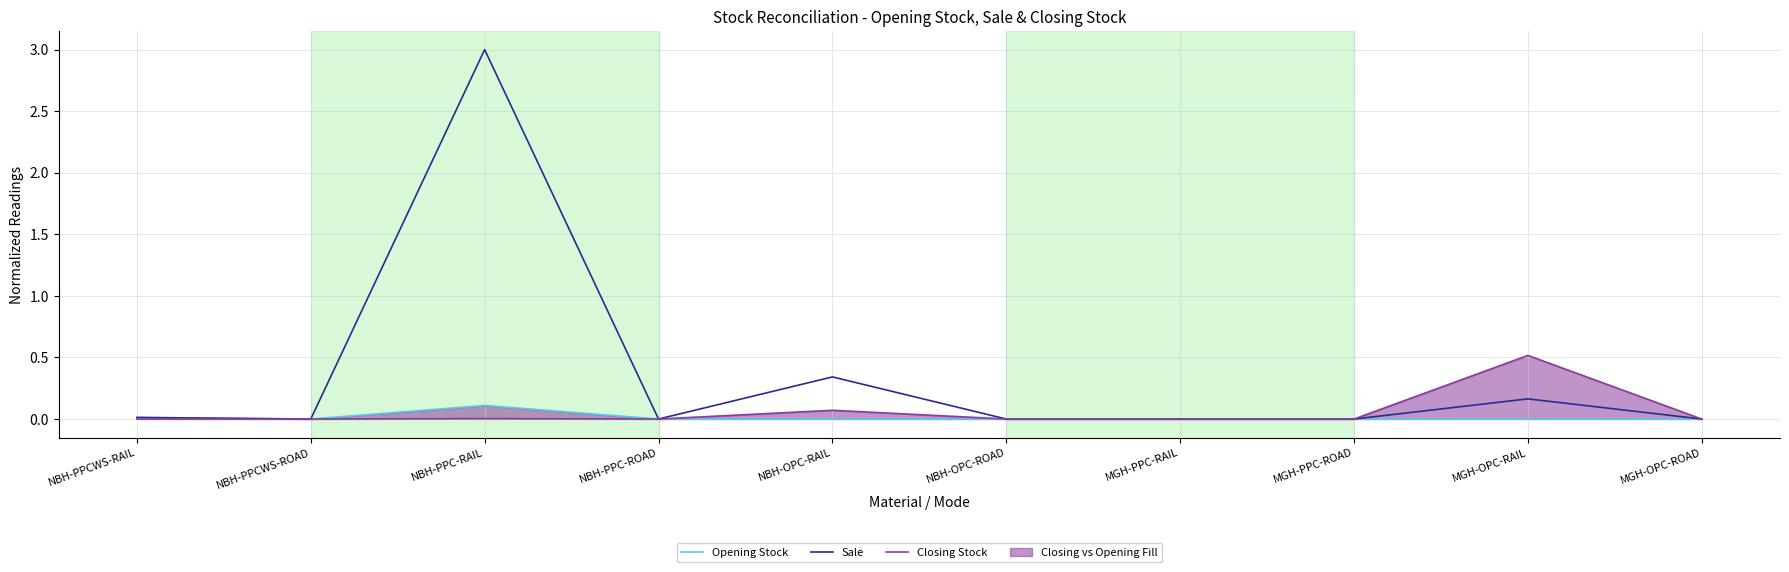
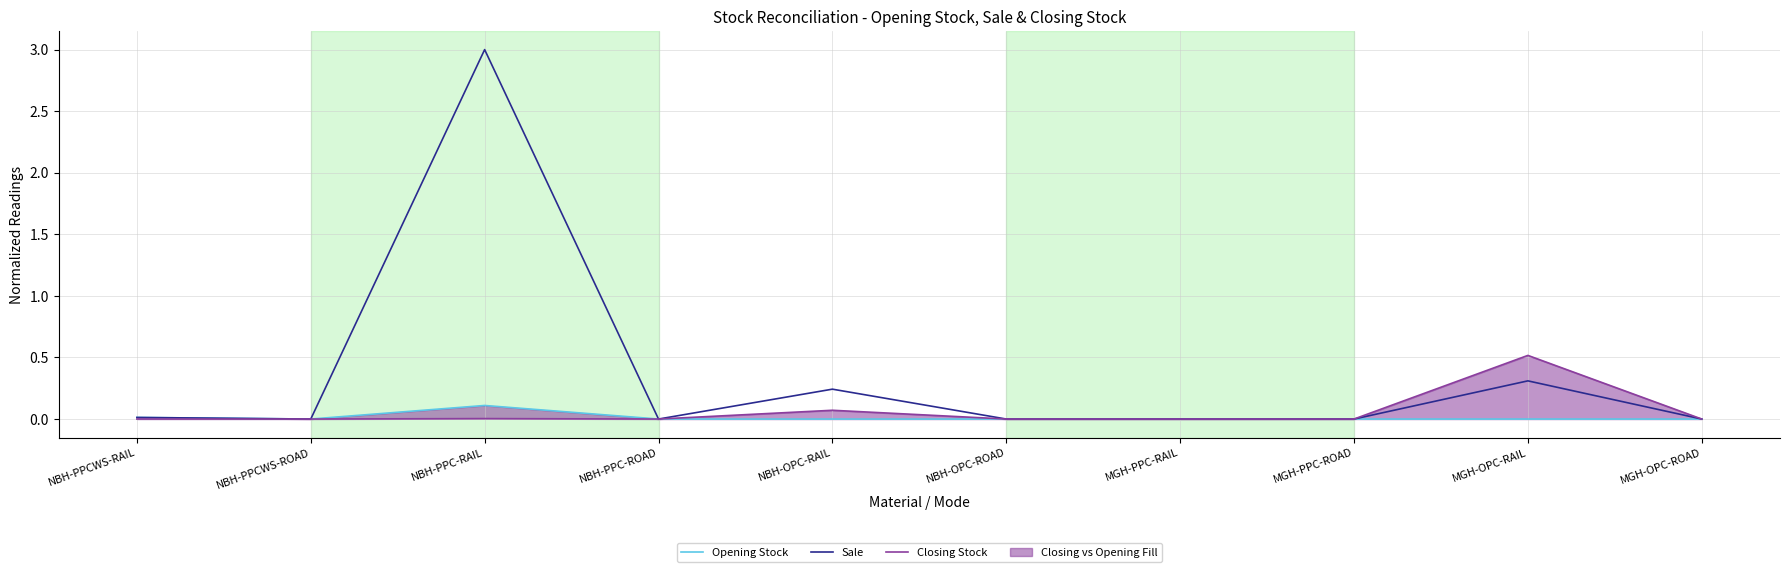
  {
    "Opening Stock": {
      "NBH-OPC-RAIL": 0.00,
      "MGH-OPC-RAIL": 0.00
    },
    "Sale": {
      "NBH-PPC-RAIL": 3.00,
-     "NBH-OPC-RAIL": 0.34,
-     "MGH-OPC-RAIL": 0.16
+     "NBH-OPC-RAIL": 0.24,
+     "MGH-OPC-RAIL": 0.31
    }
  }
